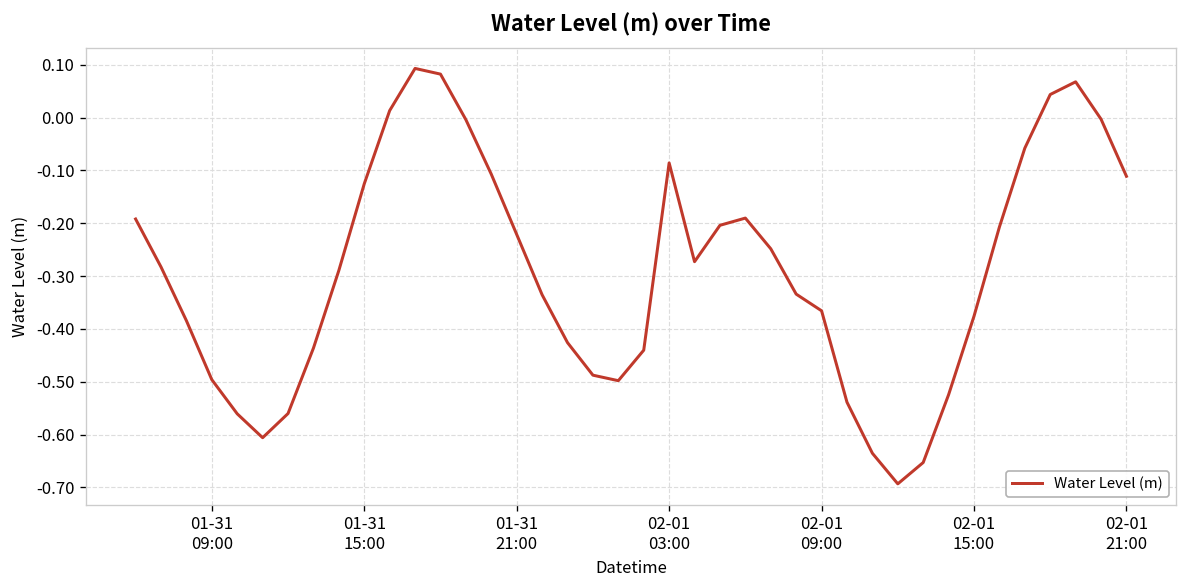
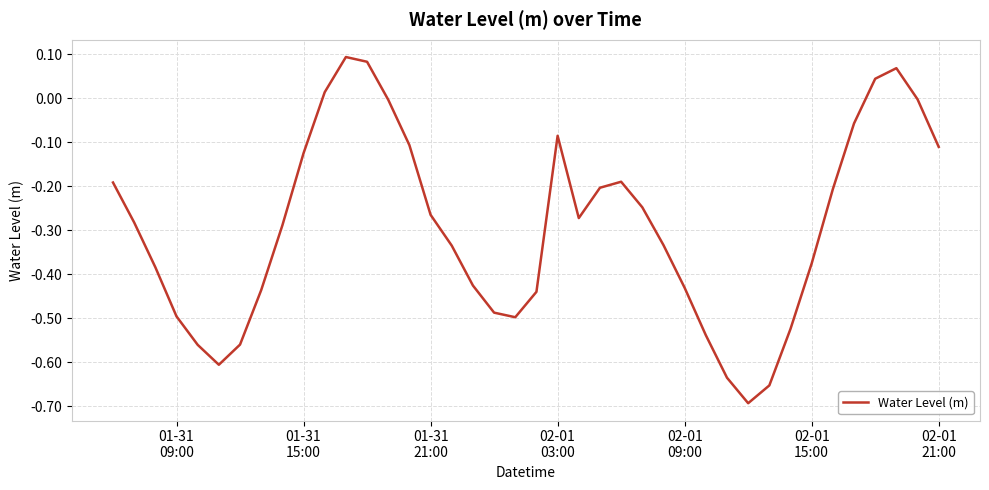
  {
    "01-31 09:00": -0.50,
    "01-31 15:00": -0.13,
-   "01-31 21:00": -0.22,
+   "01-31 21:00": -0.27,
    "02-01 03:00": -0.09,
-   "02-01 09:00": -0.37,
+   "02-01 09:00": -0.43,
    "02-01 15:00": -0.38,
    "02-01 21:00": -0.11
  }
